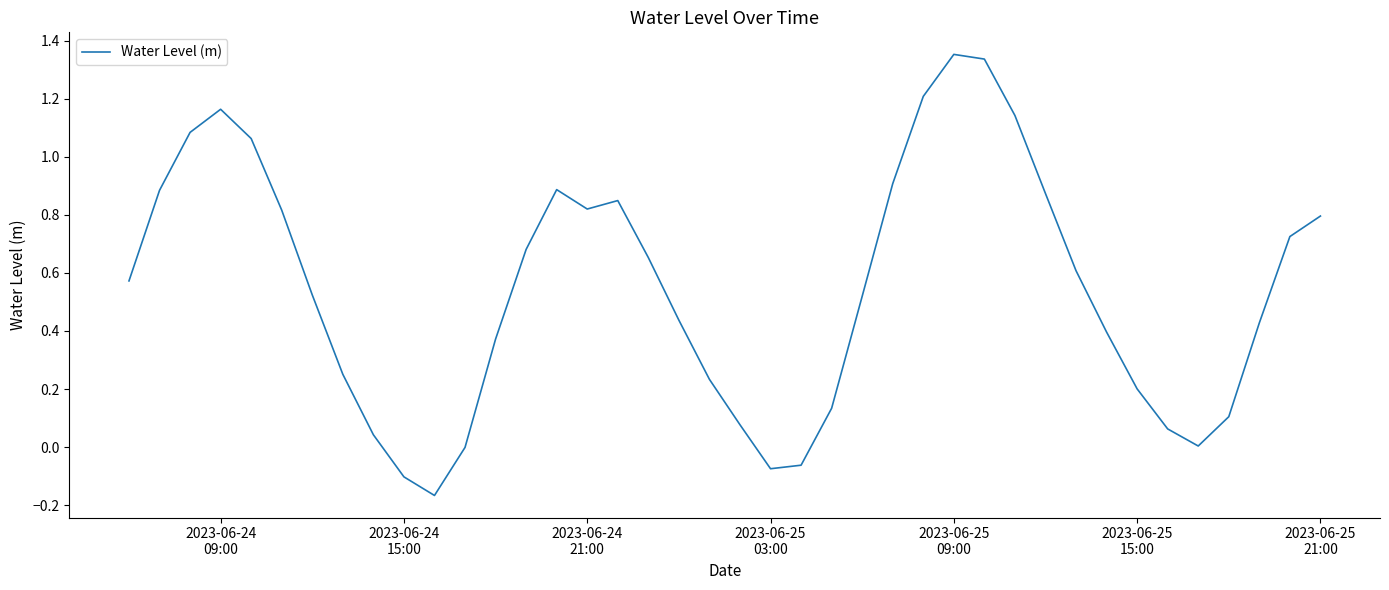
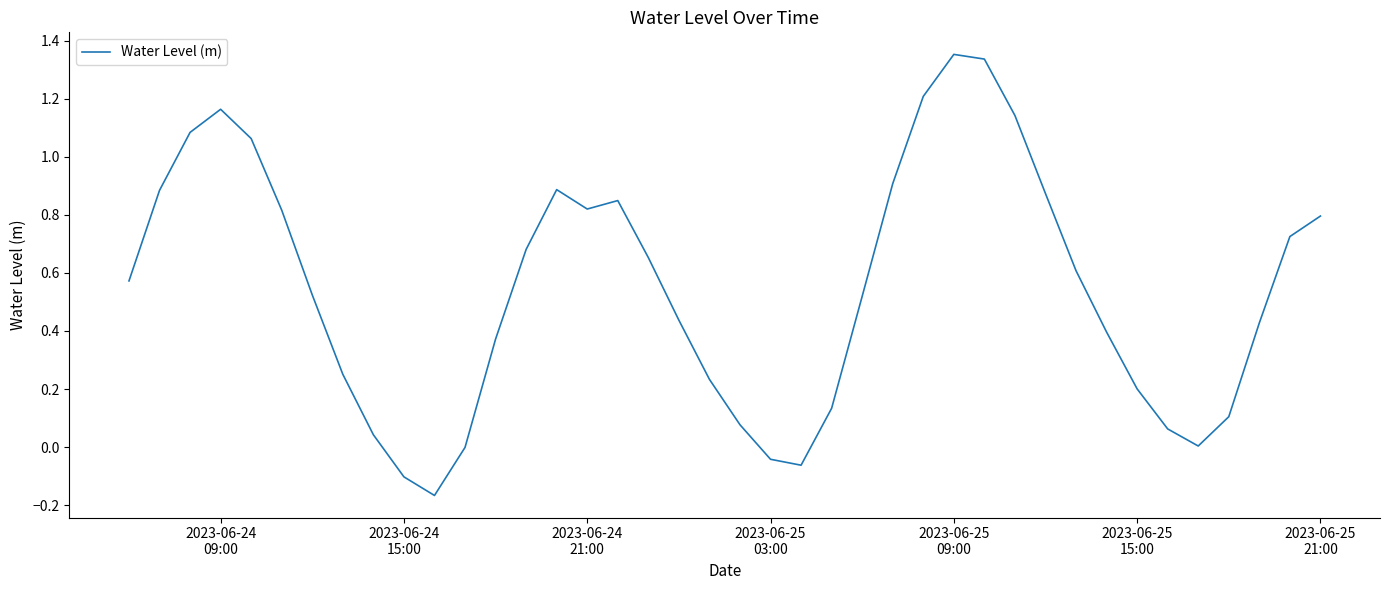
  {
    "2023-06-24 09:00": 1.16,
    "2023-06-24 15:00": -0.10,
    "2023-06-24 21:00": 0.82,
-   "2023-06-25 03:00": -0.07,
+   "2023-06-25 03:00": -0.04,
    "2023-06-25 09:00": 1.35,
    "2023-06-25 15:00": 0.20,
    "2023-06-25 21:00": 0.80
  }
